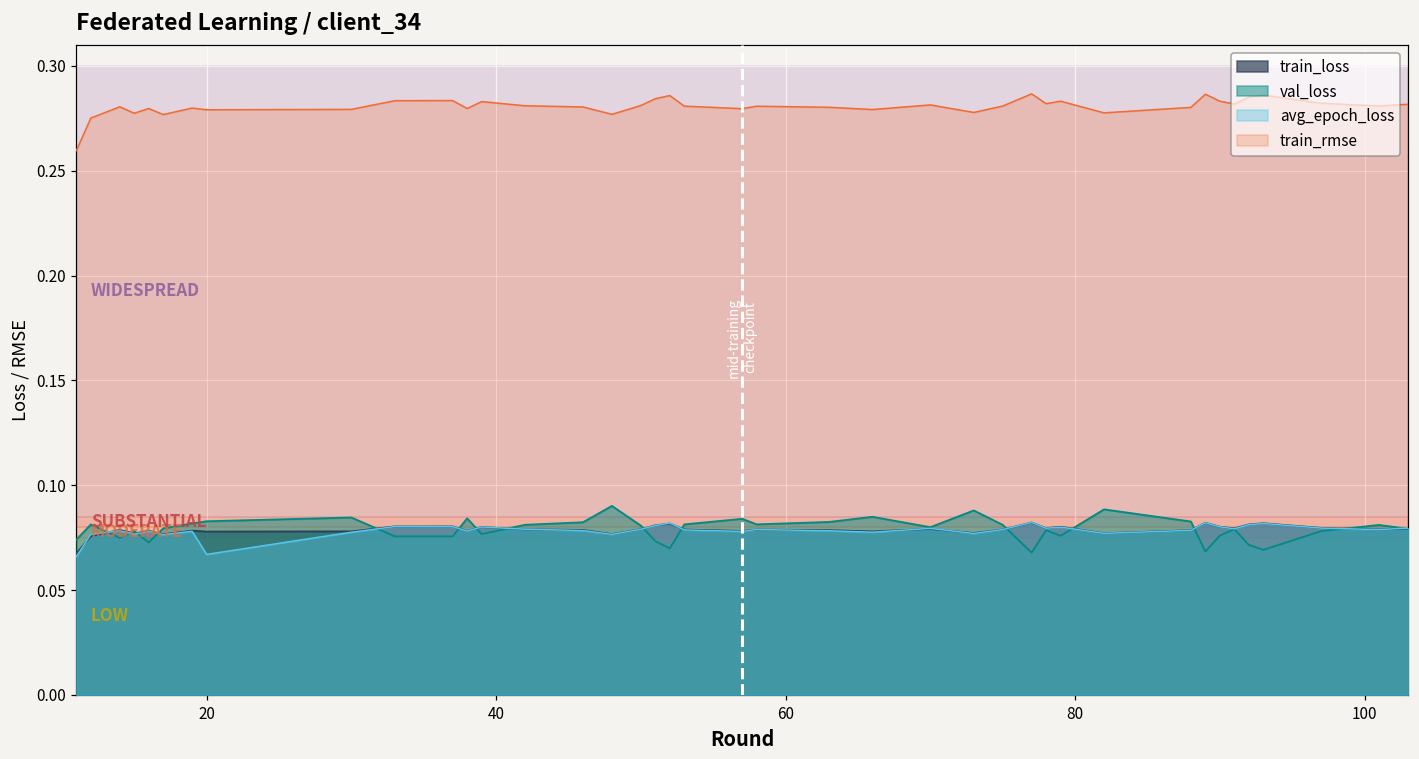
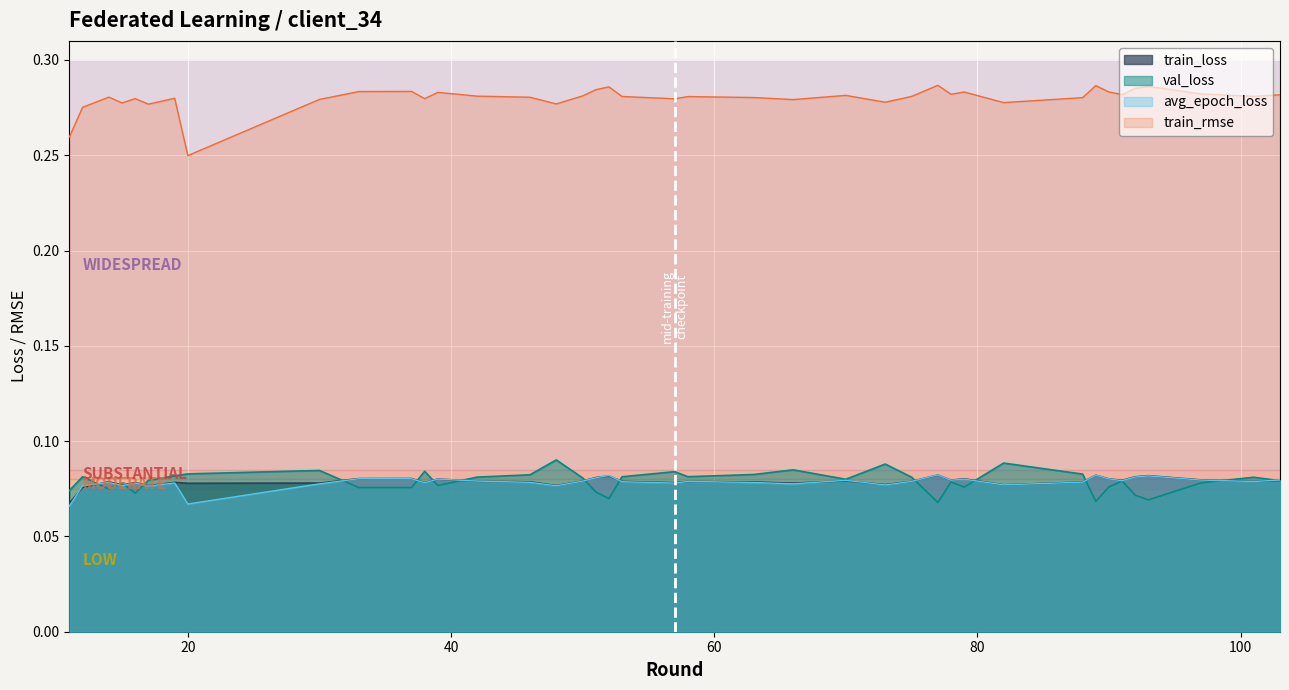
  {
    "train_loss": {
      "20": 0.078
    },
    "val_loss": {
      "20": 0.083
    },
    "avg_epoch_loss": {
      "20": 0.067
    },
    "train_rmse": {
-     "20": 0.279
+     "20": 0.250
    }
  }
